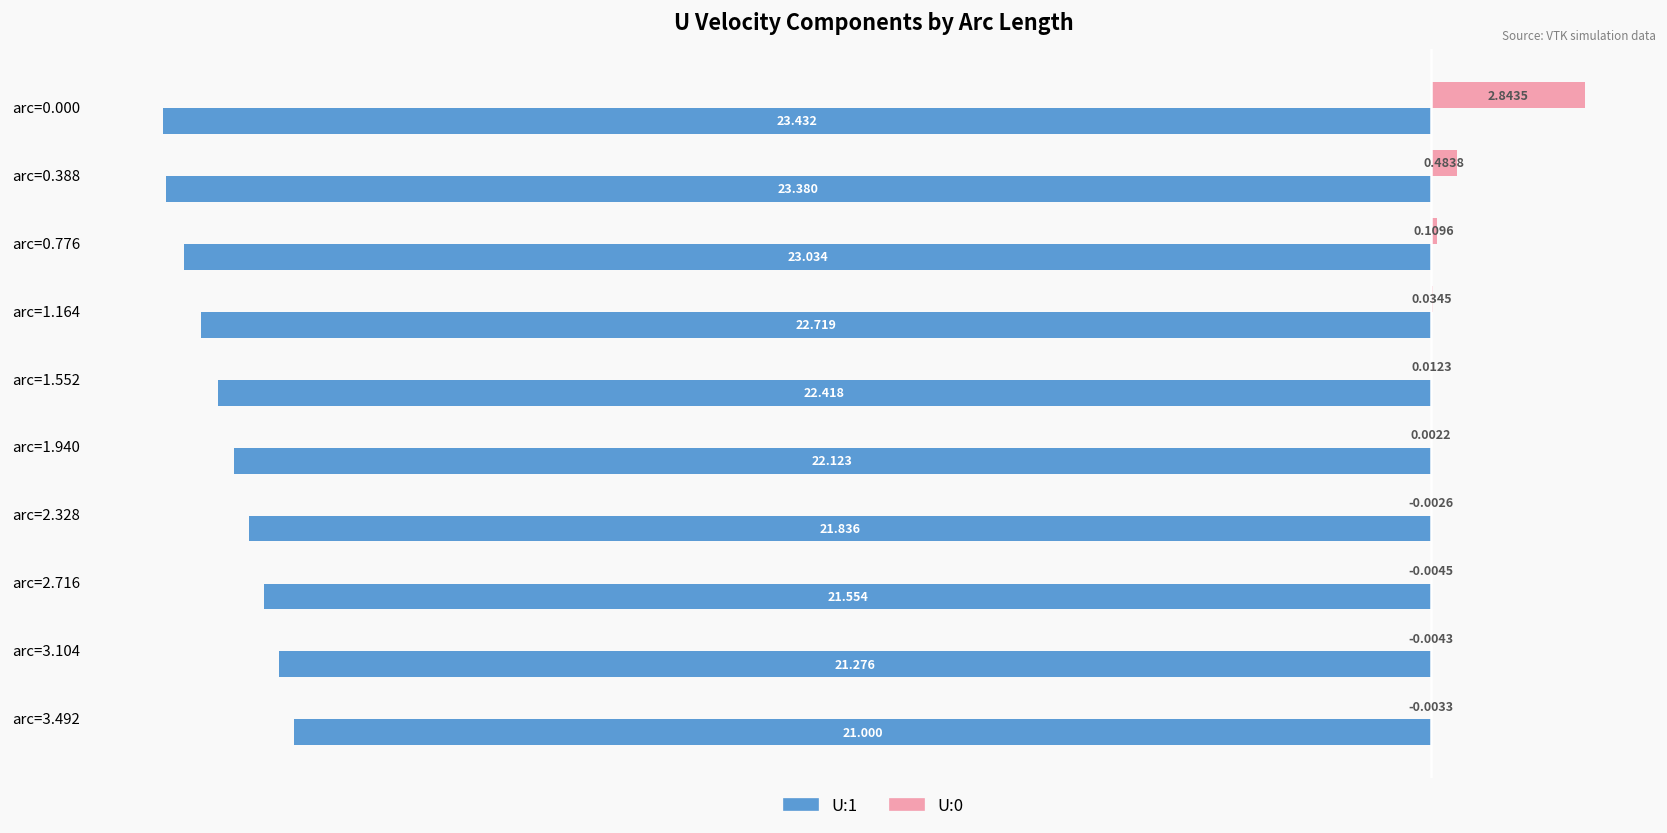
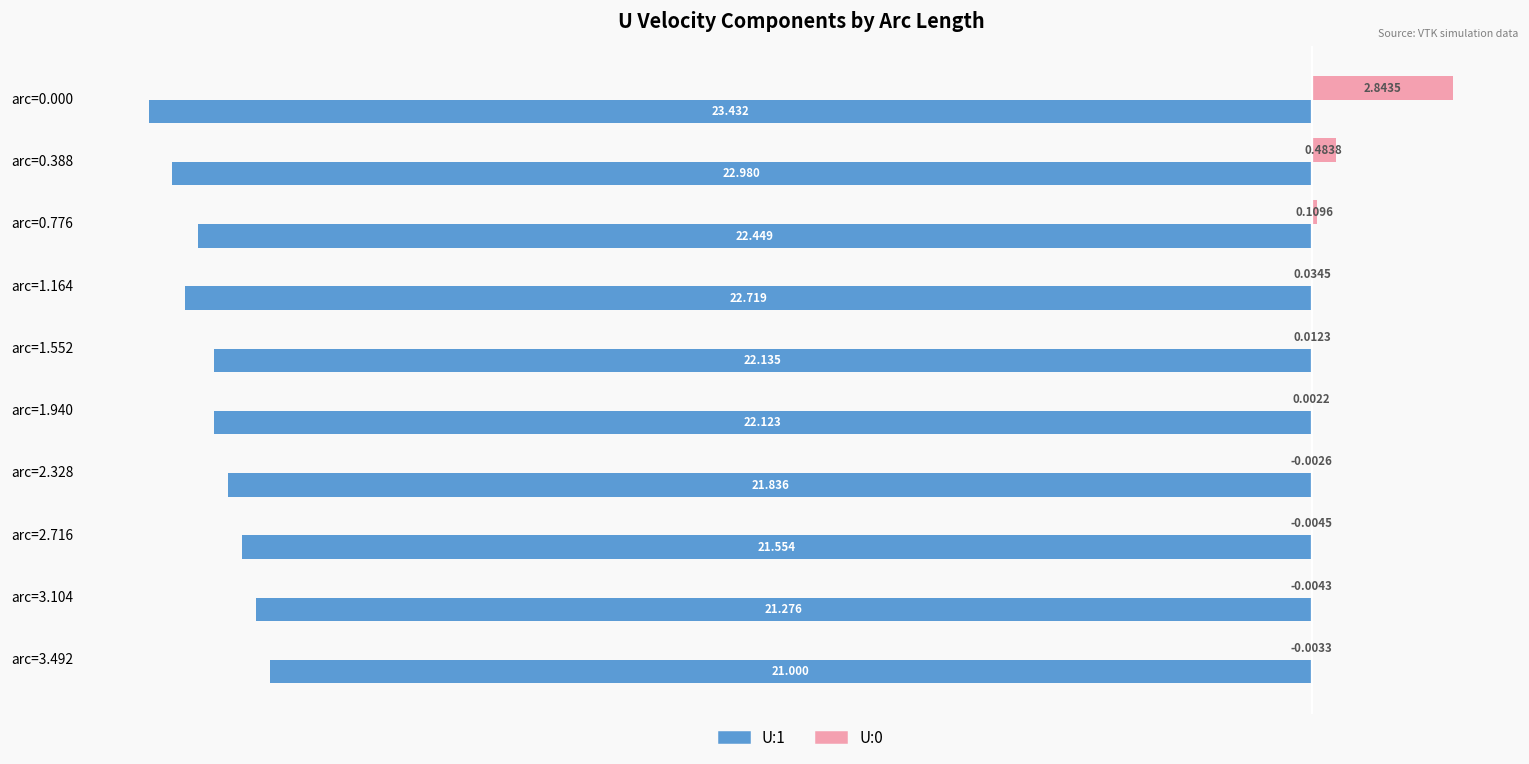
  {
    "U:1": {
-     "arc=0.388": 23.380,
-     "arc=0.776": 23.034,
-     "arc=1.552": 22.418
+     "arc=0.388": 22.980,
+     "arc=0.776": 22.449,
+     "arc=1.552": 22.135
    },
    "U:0": {
      "arc=0.000": 2.8435,
      "arc=0.388": 0.4838,
      "arc=0.776": 0.1096,
      "arc=1.164": 0.0345,
      "arc=1.552": 0.0123,
      "arc=1.940": 0.0022
    }
  }
